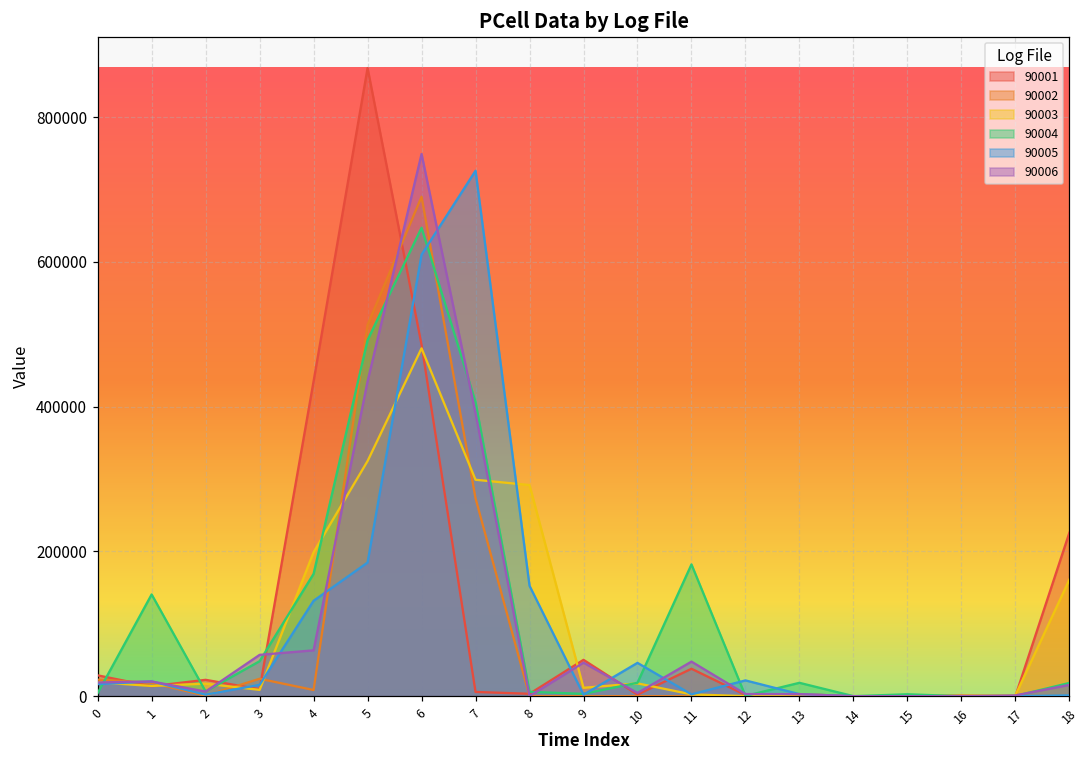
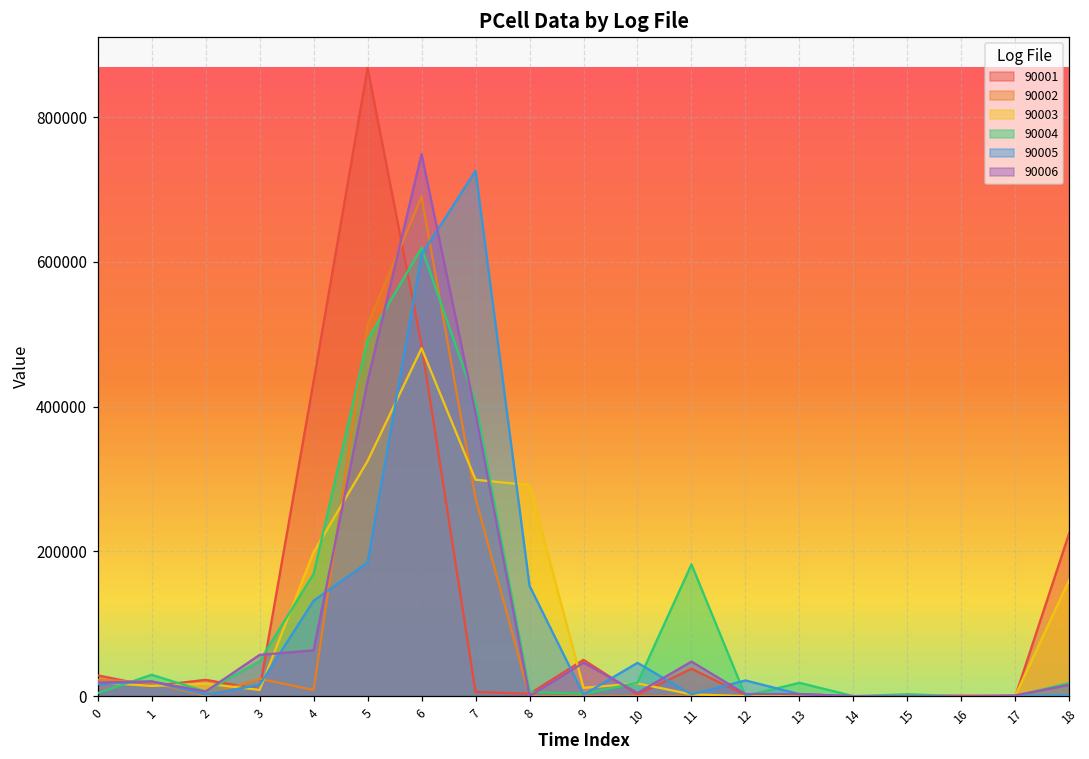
  {
    "90004": {
      "0": 0,
-     "1": 140000,
+     "1": 30000,
      "3": 50000,
      "4": 170000,
      "5": 490000,
-     "6": 650000,
+     "6": 620000,
      "7": 410000,
      "11": 180000,
      "13": 20000
    },
    "90005": {
      "3": 20000,
      "4": 130000,
      "5": 180000,
      "6": 610000,
      "7": 730000,
      "8": 150000,
      "10": 50000,
      "12": 20000
    },
    "90006": {
      "3": 60000,
      "4": 60000,
      "5": 430000,
      "6": 750000,
      "7": 390000,
      "9": 50000,
      "11": 50000
    }
  }
